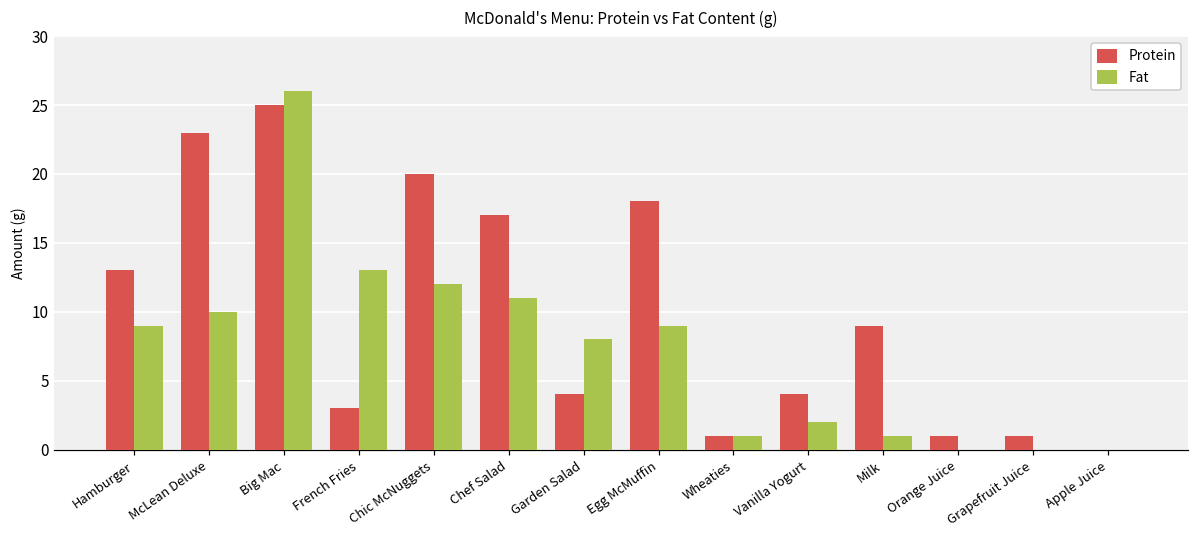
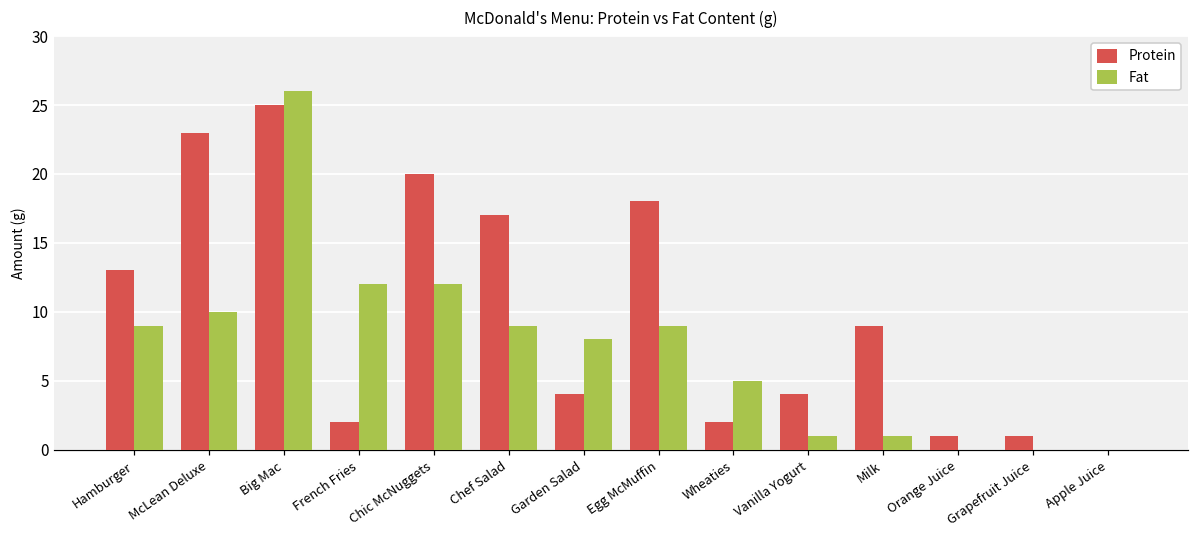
  {
    "Protein": {
      "Hamburger": 13,
      "McLean Deluxe": 23,
      "Big Mac": 25,
-     "French Fries": 3,
+     "French Fries": 2,
      "Chic McNuggets": 20,
      "Chef Salad": 17,
      "Garden Salad": 4,
      "Egg McMuffin": 18,
-     "Wheaties": 1,
+     "Wheaties": 2,
      "Vanilla Yogurt": 4,
      "Milk": 9,
      "Orange Juice": 1,
      "Grapefruit Juice": 1,
      "Apple Juice": 0
    },
    "Fat": {
      "Hamburger": 9,
      "McLean Deluxe": 10,
      "Big Mac": 26,
-     "French Fries": 13,
+     "French Fries": 12,
      "Chic McNuggets": 12,
-     "Chef Salad": 11,
+     "Chef Salad": 9,
      "Garden Salad": 8,
      "Egg McMuffin": 9,
-     "Wheaties": 1,
-     "Vanilla Yogurt": 2,
+     "Wheaties": 5,
+     "Vanilla Yogurt": 1,
      "Milk": 1,
      "Orange Juice": 0,
      "Grapefruit Juice": 0,
      "Apple Juice": 0
    }
  }
